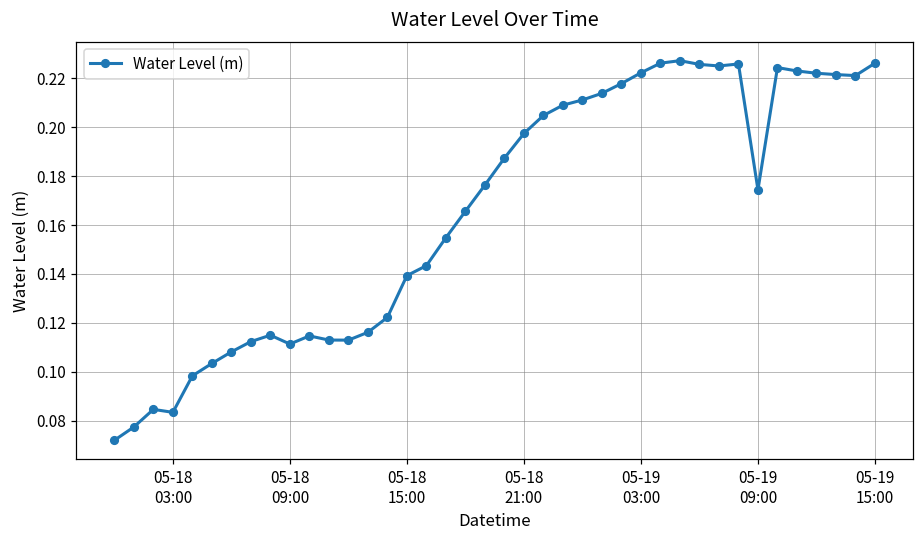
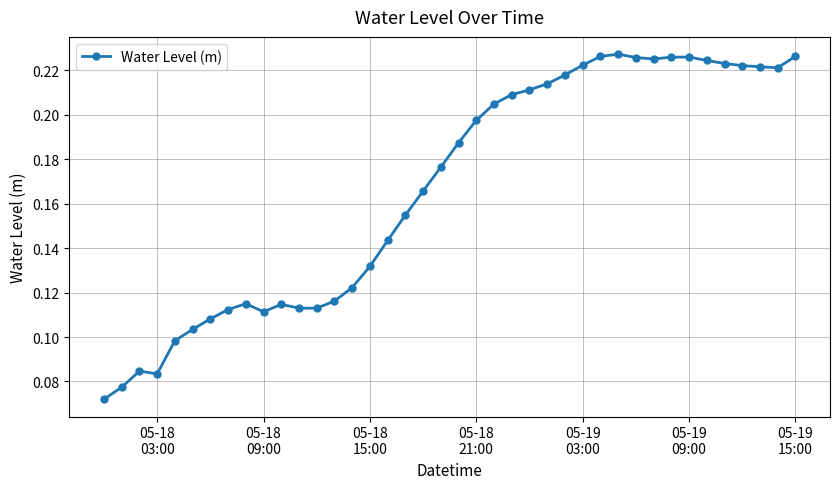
  {
    "05-18 03:00": 0.083,
    "05-18 09:00": 0.111,
-   "05-18 15:00": 0.139,
+   "05-18 15:00": 0.132,
    "05-18 21:00": 0.197,
    "05-19 03:00": 0.222,
-   "05-19 09:00": 0.174,
+   "05-19 09:00": 0.226,
    "05-19 15:00": 0.226
  }
